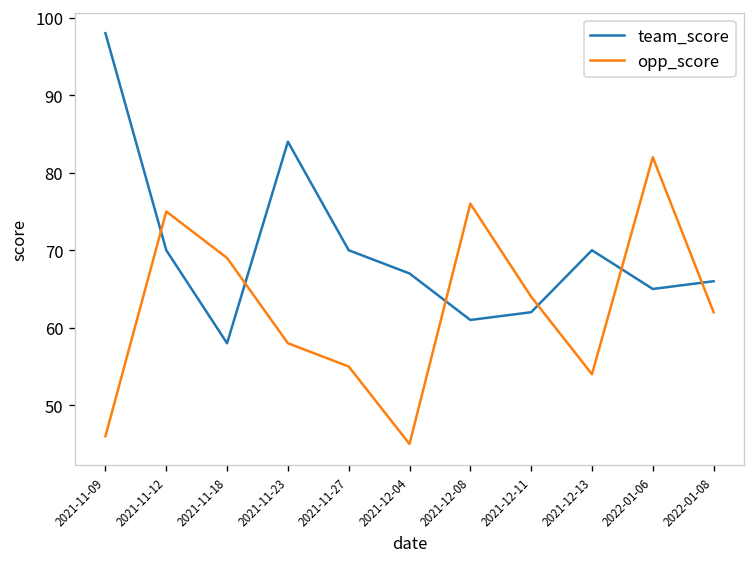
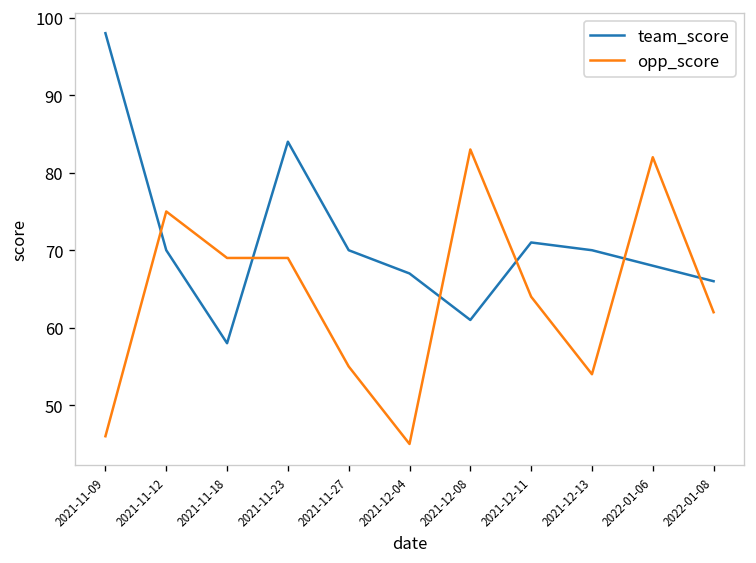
  {
    "team_score": {
      "2021-11-09": 98,
      "2021-11-12": 70,
      "2021-11-18": 58,
      "2021-11-23": 84,
      "2021-11-27": 70,
      "2021-12-04": 67,
      "2021-12-08": 61,
-     "2021-12-11": 62,
+     "2021-12-11": 71,
      "2021-12-13": 70,
-     "2022-01-06": 65,
+     "2022-01-06": 68,
      "2022-01-08": 66
    },
    "opp_score": {
      "2021-11-09": 46,
      "2021-11-12": 75,
      "2021-11-18": 69,
-     "2021-11-23": 58,
+     "2021-11-23": 69,
      "2021-11-27": 55,
      "2021-12-04": 45,
-     "2021-12-08": 76,
+     "2021-12-08": 83,
      "2021-12-11": 64,
      "2021-12-13": 54,
      "2022-01-06": 82,
      "2022-01-08": 62
    }
  }
